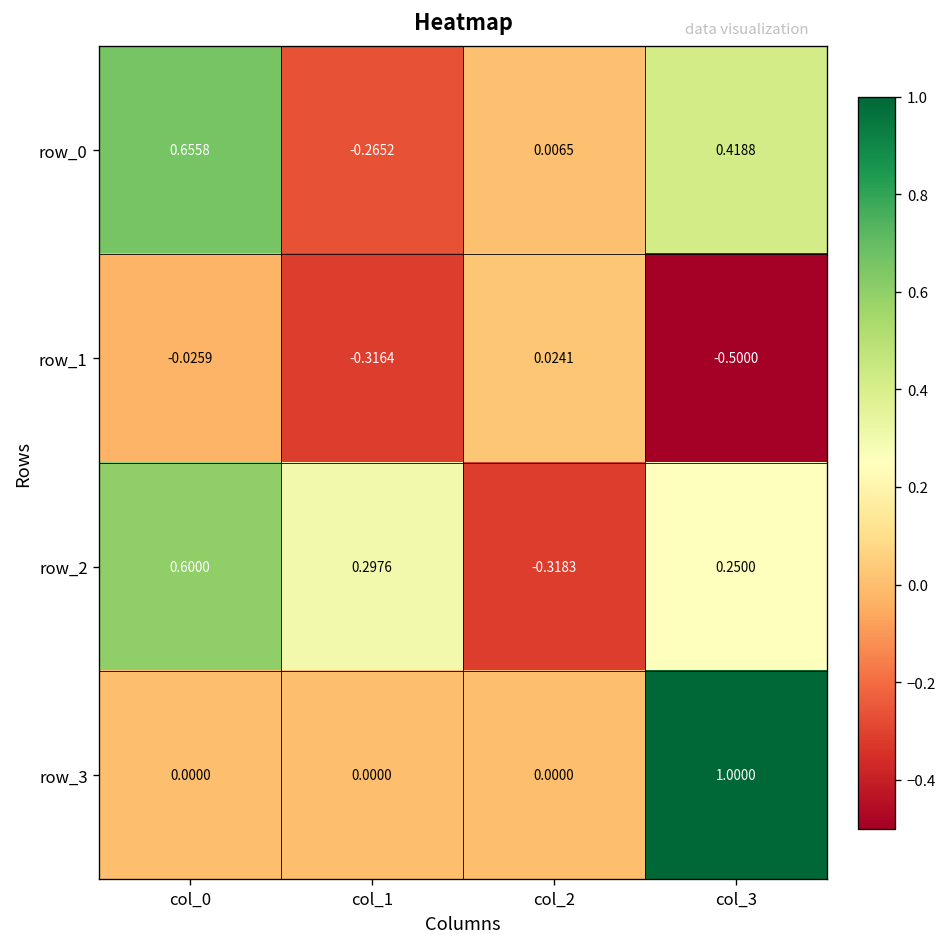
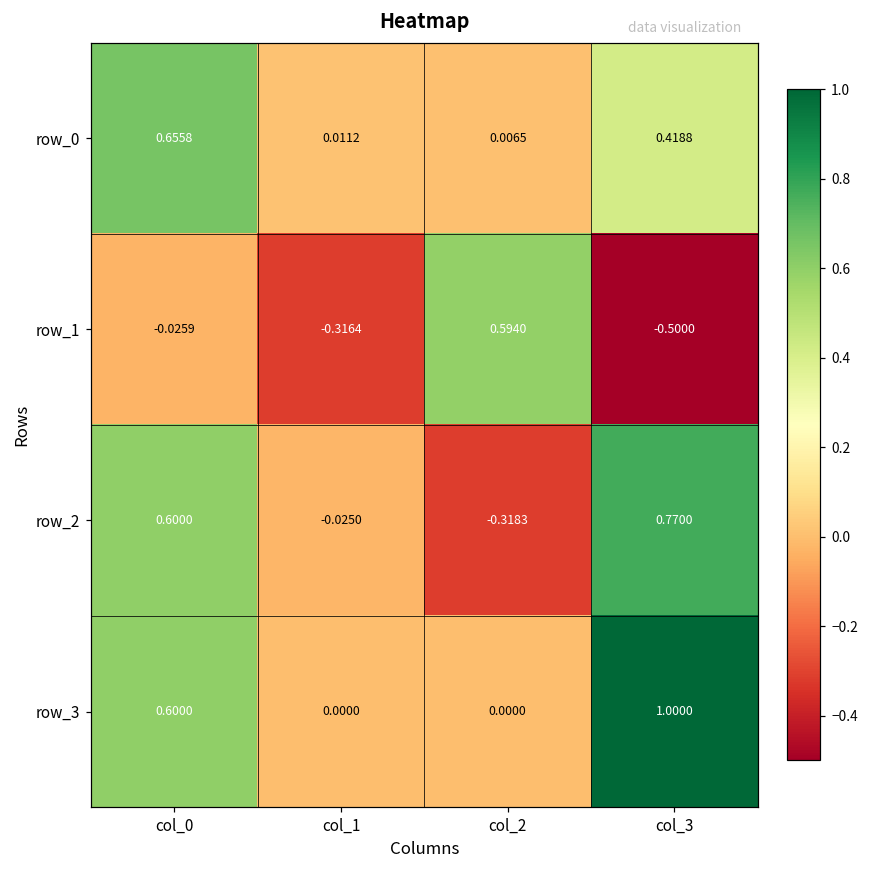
  {
    "row_0": {
      "col_0": 0.6558,
-     "col_1": -0.2652,
+     "col_1": 0.0112,
      "col_2": 0.0065,
      "col_3": 0.4188
    },
    "row_1": {
      "col_0": -0.0259,
      "col_1": -0.3164,
-     "col_2": 0.0241,
+     "col_2": 0.5940,
      "col_3": -0.5000
    },
    "row_2": {
      "col_0": 0.6000,
-     "col_1": 0.2976,
+     "col_1": -0.0250,
      "col_2": -0.3183,
-     "col_3": 0.2500
+     "col_3": 0.7700
    },
    "row_3": {
-     "col_0": 0.0000,
+     "col_0": 0.6000,
      "col_1": 0.0000,
      "col_2": 0.0000,
      "col_3": 1.0000
    }
  }
